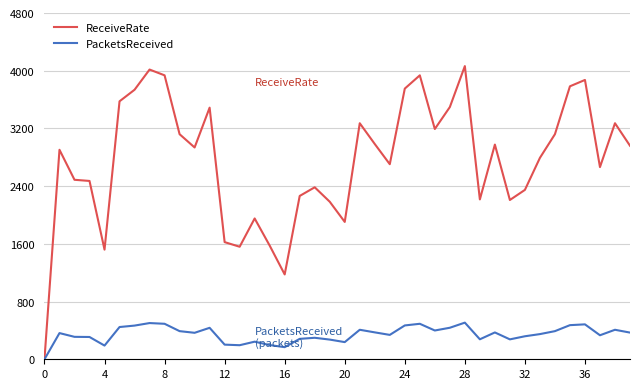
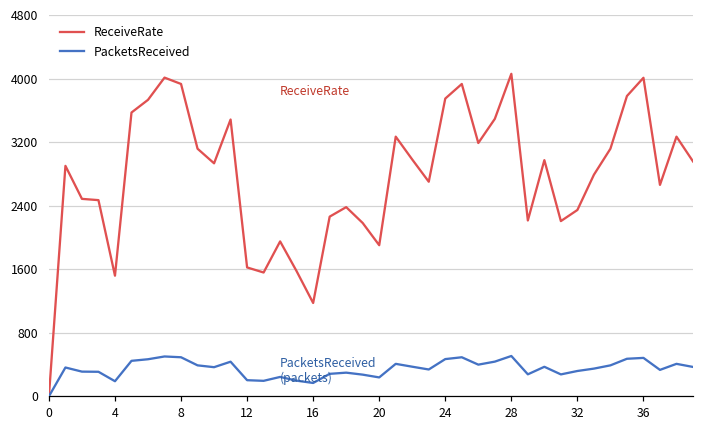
  {
    "ReceiveRate": {
      "4": 1500,
      "8": 3900,
      "12": 1600,
      "16": 1200,
      "20": 1900,
      "24": 3800,
      "28": 4100,
      "32": 2300,
-     "36": 3900
+     "36": 4000
    },
    "PacketsReceived": {
      "4": 200,
      "8": 500,
      "12": 200,
      "16": 200,
      "20": 200,
      "24": 500,
      "28": 500,
      "32": 300,
      "36": 500
    }
  }
